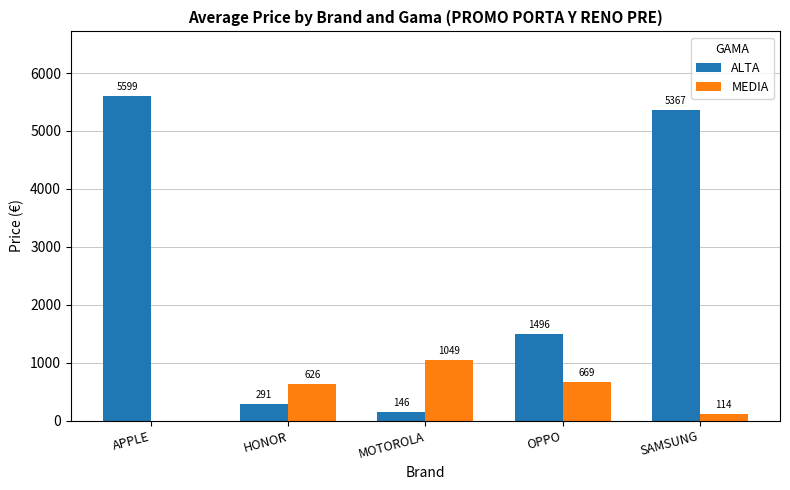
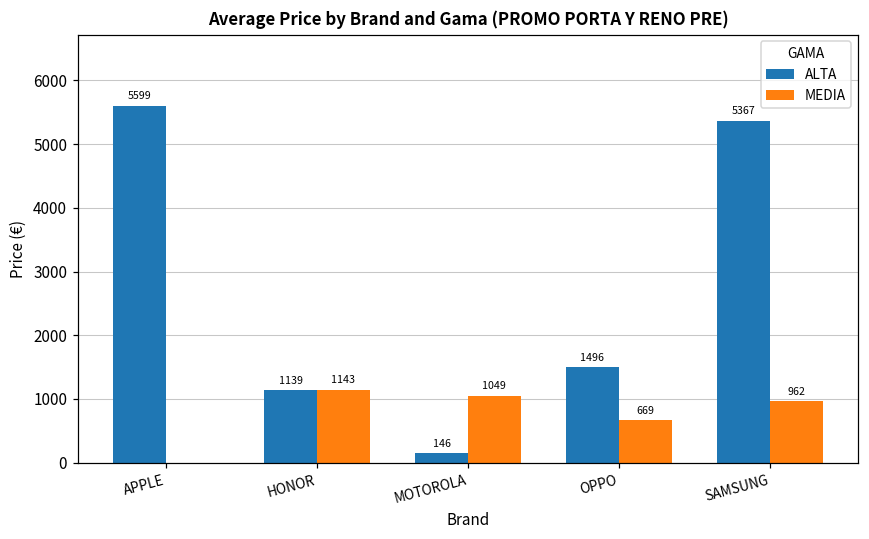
  {
    "ALTA": {
      "APPLE": 5599,
-     "HONOR": 291,
+     "HONOR": 1139,
      "MOTOROLA": 146,
      "OPPO": 1496,
      "SAMSUNG": 5367
    },
    "MEDIA": {
-     "HONOR": 626,
+     "HONOR": 1143,
      "MOTOROLA": 1049,
      "OPPO": 669,
-     "SAMSUNG": 114
+     "SAMSUNG": 962
    }
  }
